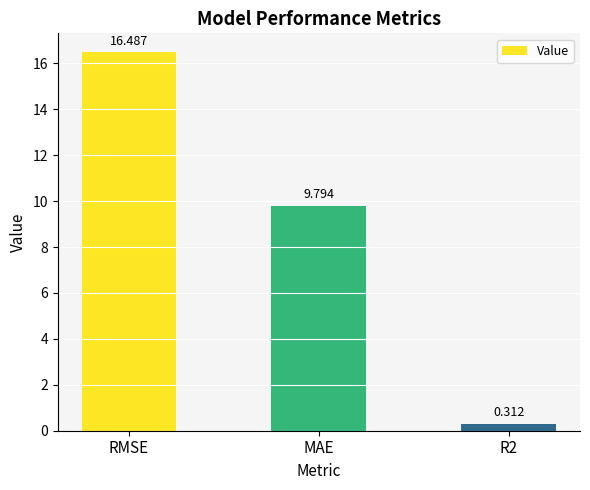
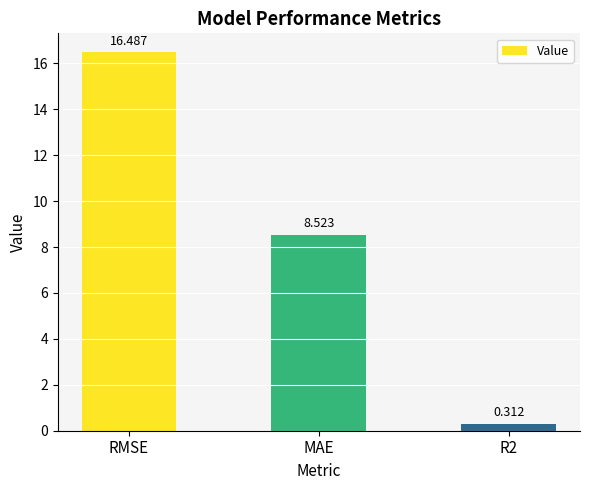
  {
    "RMSE": 16.487,
-   "MAE": 9.794,
+   "MAE": 8.523,
    "R2": 0.312
  }
